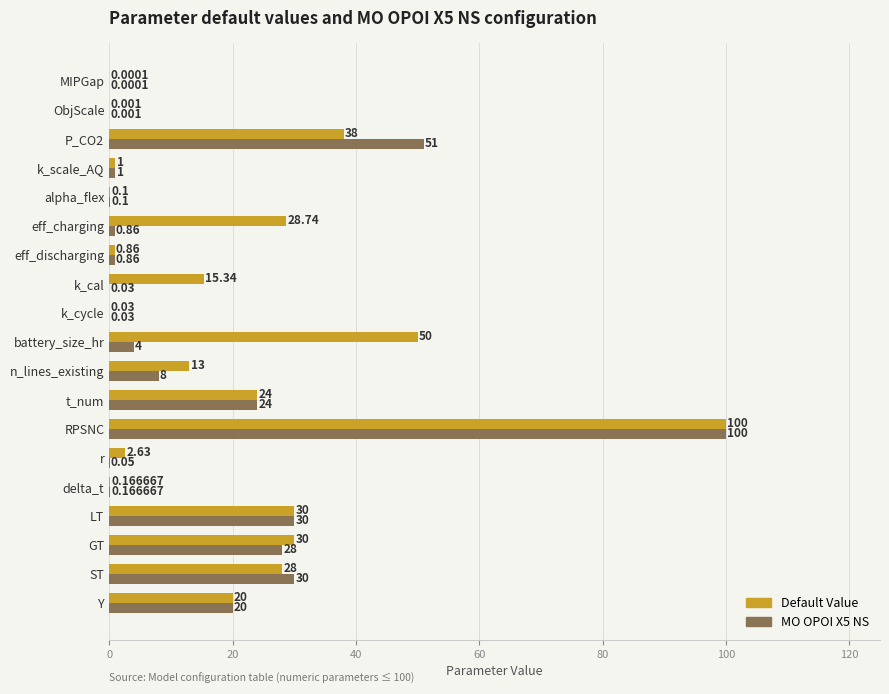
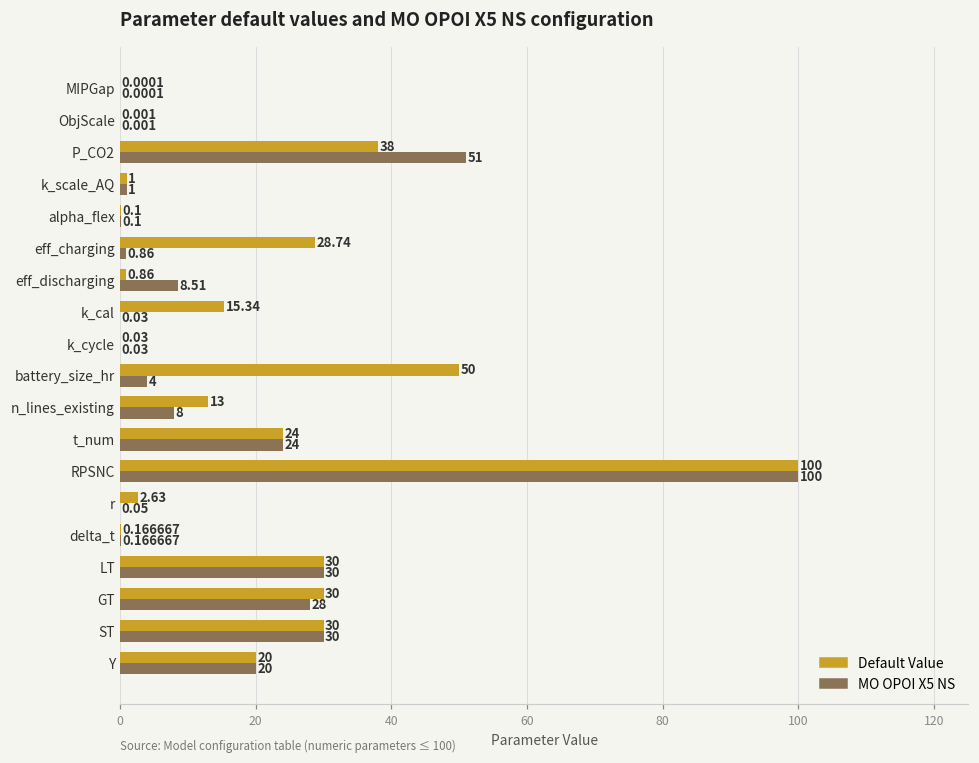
  {
    "Default Value": {
      "P_CO2": 38,
      "eff_charging": 28.74,
      "eff_discharging": 0.86,
      "k_cal": 15.34,
      "battery_size_hr": 50,
      "n_lines_existing": 13,
      "r": 2.63,
      "GT": 30,
-     "ST": 28
+     "ST": 30
    },
    "MO OPOI X5 NS": {
      "P_CO2": 51,
      "eff_charging": 0.86,
-     "eff_discharging": 0.86,
+     "eff_discharging": 8.51,
      "k_cal": 0.03,
      "battery_size_hr": 4,
      "n_lines_existing": 8,
      "r": 0.05,
      "GT": 28
    }
  }
